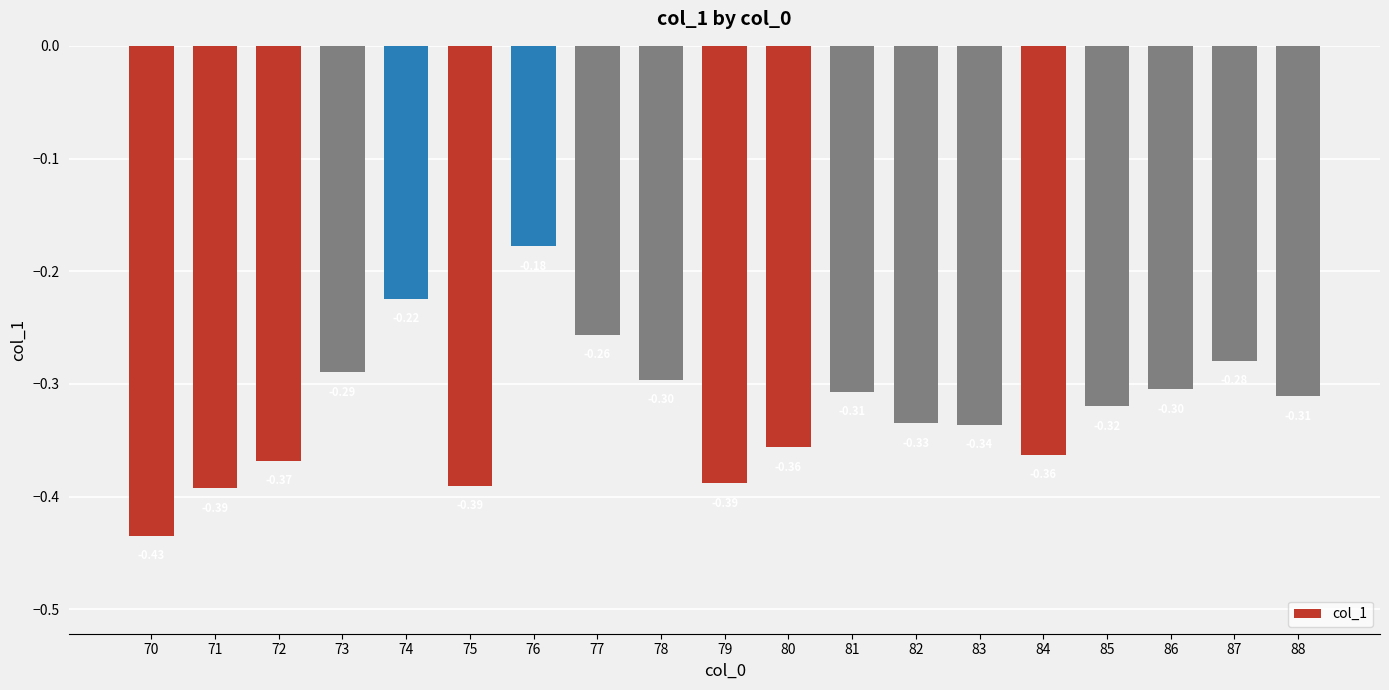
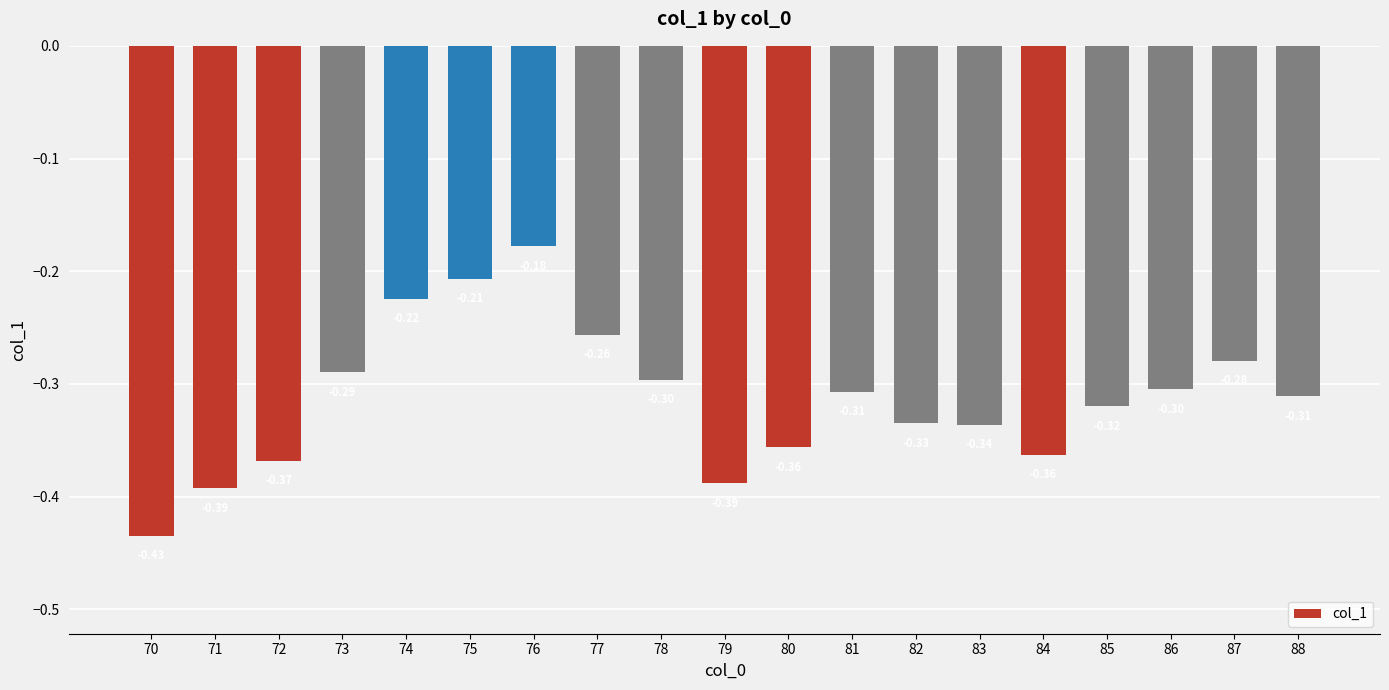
  {
    "70": -0.435,
    "71": -0.392,
    "72": -0.368,
    "73": -0.290,
    "74": -0.224,
-   "75": -0.391,
+   "75": -0.207,
    "76": -0.178,
    "77": -0.256,
    "78": -0.296,
    "79": -0.388,
    "80": -0.356,
    "81": -0.307,
    "82": -0.335,
    "83": -0.336,
    "84": -0.363,
    "85": -0.320,
    "86": -0.304,
    "87": -0.279,
    "88": -0.311
  }
